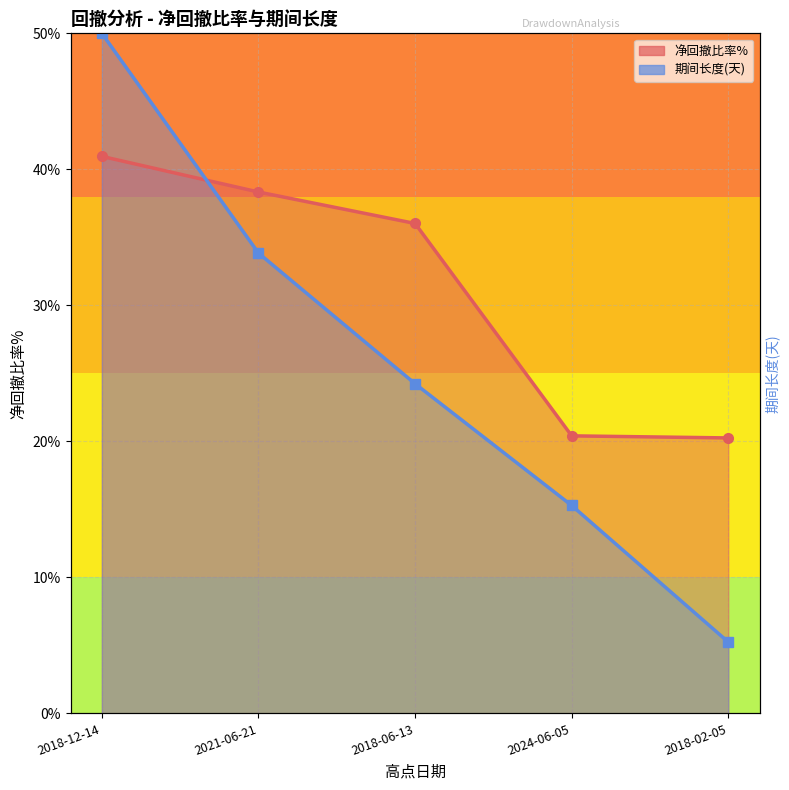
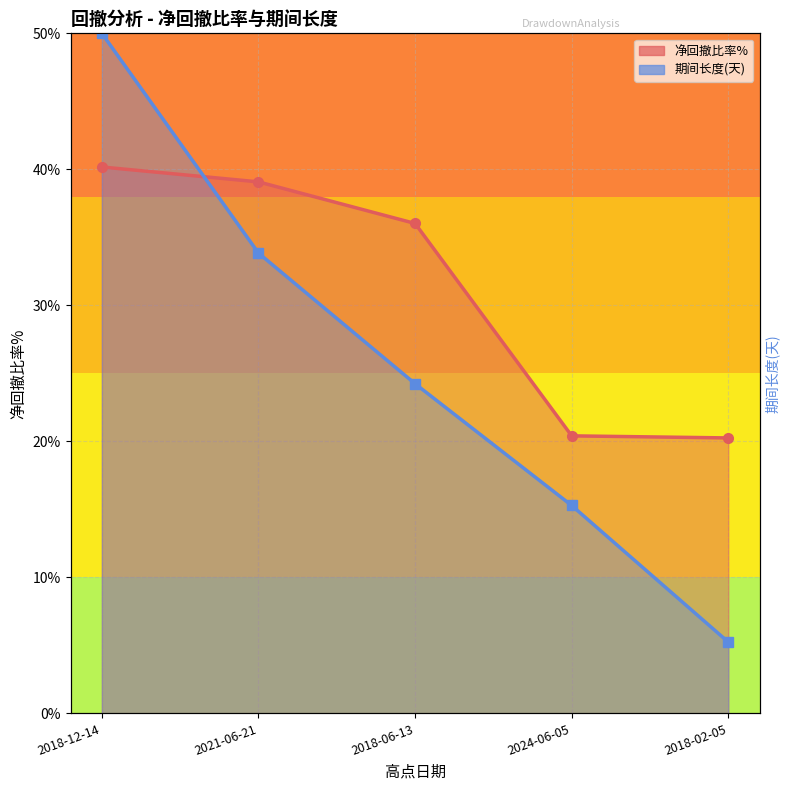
  {
    "净回撤比率%": {
-     "2018-12-14": "41.0%",
-     "2021-06-21": "38.3%",
+     "2018-12-14": "40.2%",
+     "2021-06-21": "39.1%",
      "2018-06-13": "36.0%",
      "2024-06-05": "20.4%",
      "2018-02-05": "20.3%"
    }
  }
